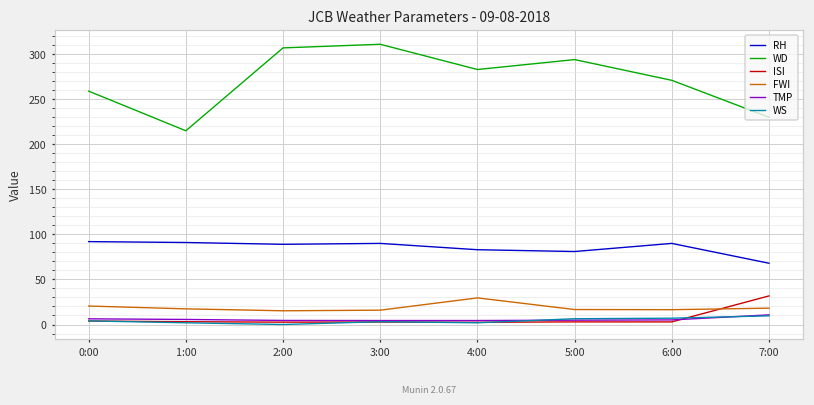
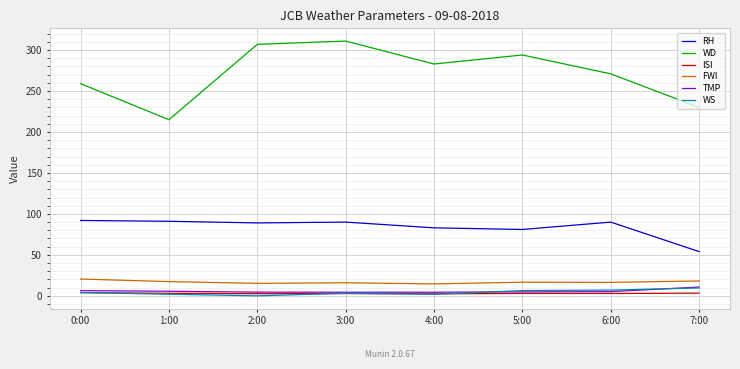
  {
    "RH": {
      "0:00": 90,
      "1:00": 90,
      "2:00": 90,
      "3:00": 90,
      "4:00": 80,
      "5:00": 80,
      "6:00": 90,
-     "7:00": 70
+     "7:00": 50
    },
    "WD": {
      "0:00": 260,
      "1:00": 220,
      "2:00": 310,
      "3:00": 310,
      "4:00": 280,
      "5:00": 290,
      "6:00": 270
    },
    "ISI": {
-     "7:00": 30
+     "7:00": 0
    },
    "FWI": {
      "0:00": 20,
      "1:00": 20,
      "2:00": 20,
      "3:00": 20,
-     "4:00": 30,
+     "4:00": 10,
      "5:00": 20,
      "6:00": 20,
      "7:00": 20
    }
  }
